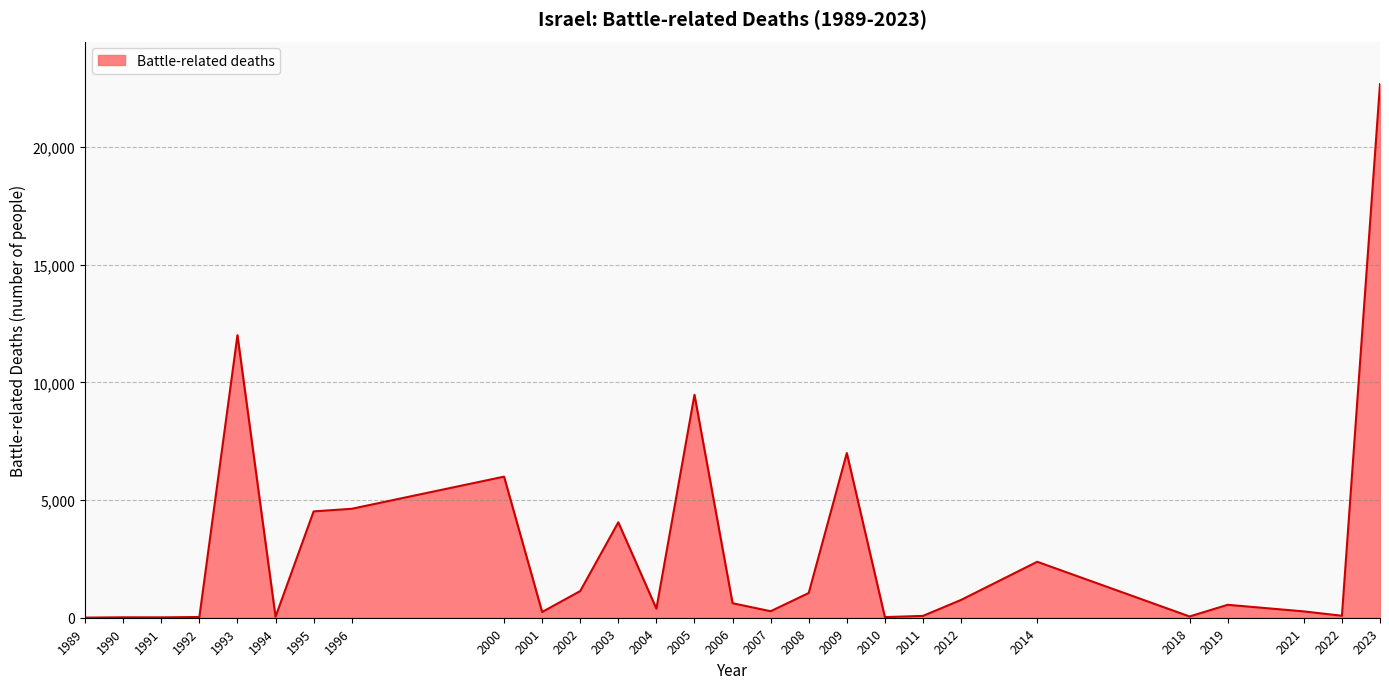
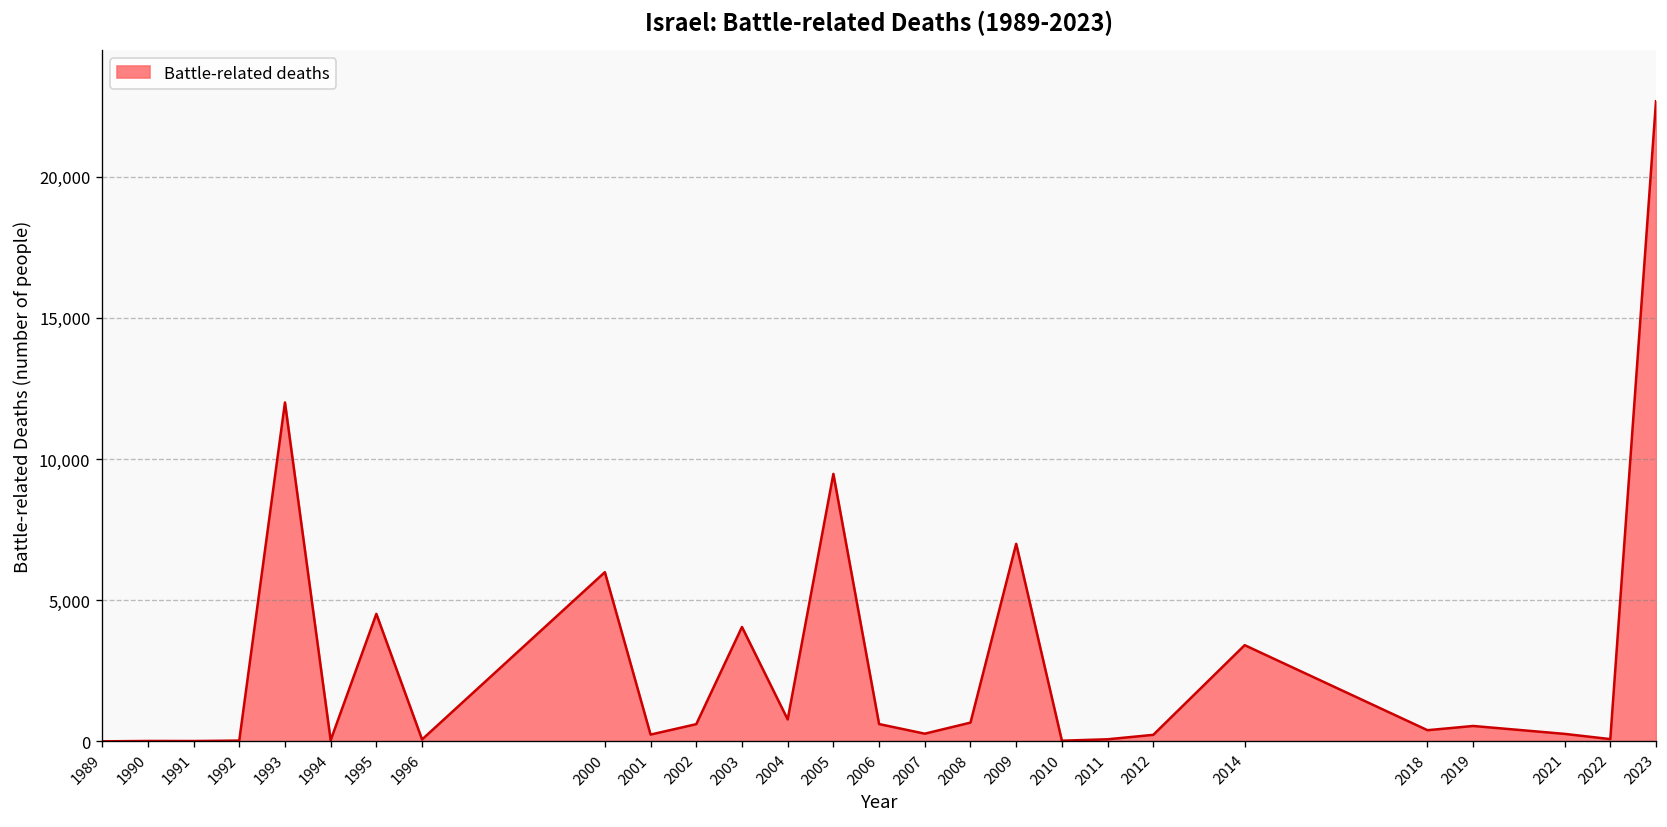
  {
    "1989": "0",
    "1990": "0",
    "1991": "0",
    "1992": "0",
    "1993": "12,000",
    "1994": "0",
    "1995": "4,500",
-   "1996": "4,600",
+   "1996": "100",
    "2000": "6,000",
    "2001": "200",
-   "2002": "1,100",
+   "2002": "600",
    "2003": "4,100",
-   "2004": "400",
+   "2004": "800",
    "2005": "9,500",
    "2006": "600",
    "2007": "300",
-   "2008": "1,100",
+   "2008": "700",
    "2009": "7,000",
    "2010": "0",
    "2011": "100",
-   "2012": "800",
-   "2014": "2,400",
-   "2018": "100",
+   "2012": "200",
+   "2014": "3,400",
+   "2018": "400",
    "2019": "500",
    "2021": "300",
    "2022": "100",
    "2023": "22,700"
  }
